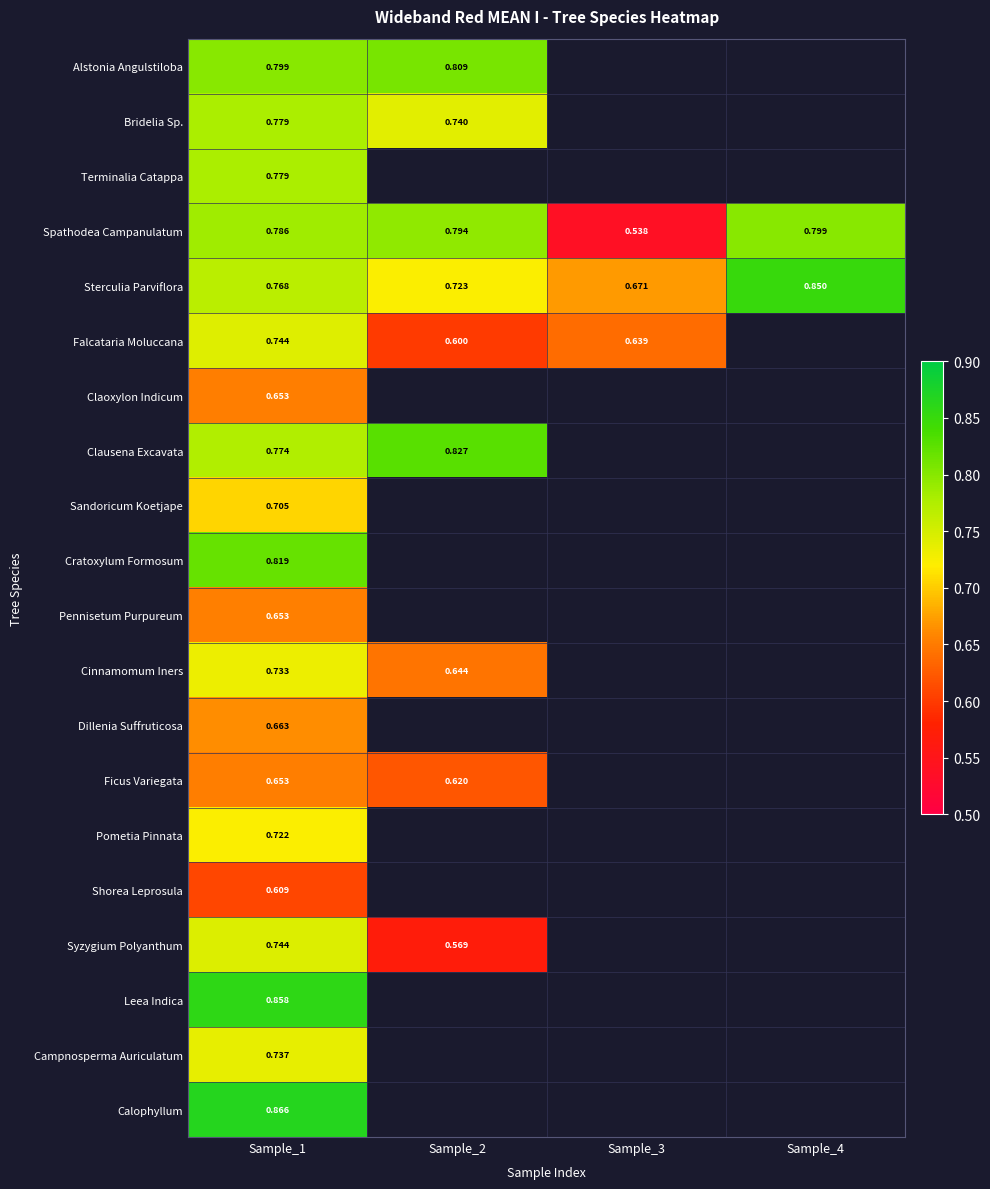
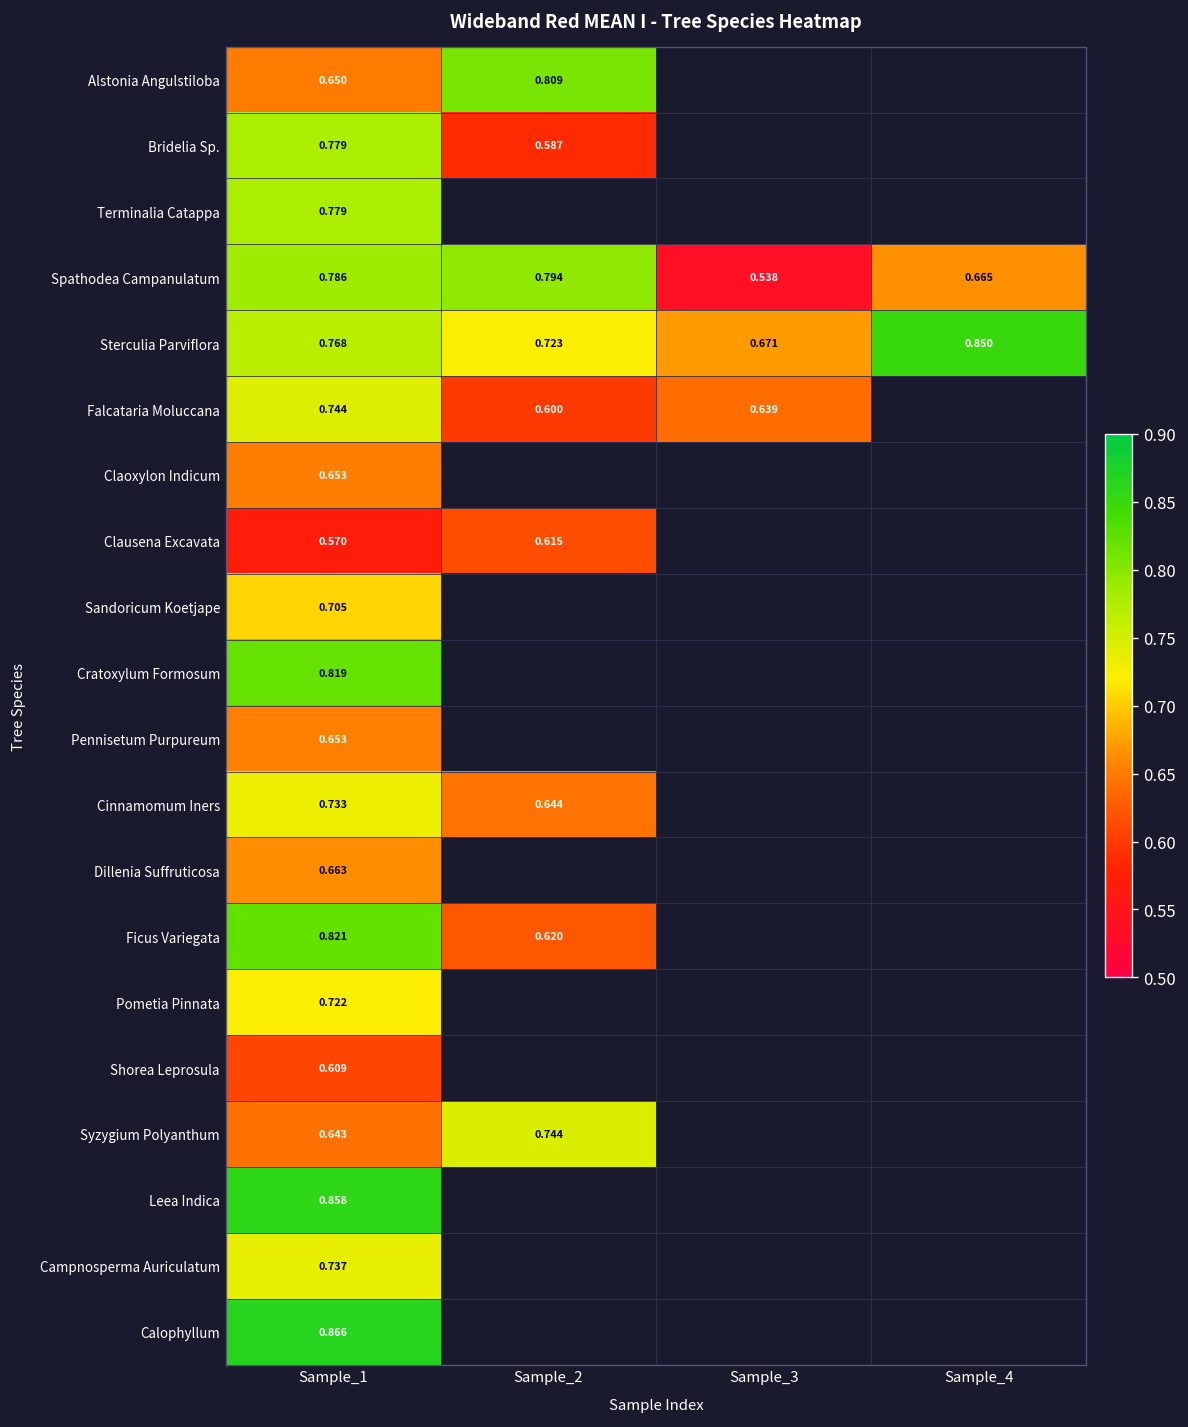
  {
    "Alstonia Angulstiloba": {
-     "Sample_1": 0.799,
+     "Sample_1": 0.650,
      "Sample_2": 0.809
    },
    "Bridelia Sp.": {
      "Sample_1": 0.779,
-     "Sample_2": 0.740
+     "Sample_2": 0.587
    },
    "Terminalia Catappa": {
      "Sample_1": 0.779
    },
    "Spathodea Campanulatum": {
      "Sample_1": 0.786,
      "Sample_2": 0.794,
      "Sample_3": 0.538,
-     "Sample_4": 0.799
+     "Sample_4": 0.665
    },
    "Sterculia Parviflora": {
      "Sample_1": 0.768,
      "Sample_2": 0.723,
      "Sample_3": 0.671,
      "Sample_4": 0.850
    },
    "Falcataria Moluccana": {
      "Sample_1": 0.744,
      "Sample_2": 0.600,
      "Sample_3": 0.639
    },
    "Claoxylon Indicum": {
      "Sample_1": 0.653
    },
    "Clausena Excavata": {
-     "Sample_1": 0.774,
-     "Sample_2": 0.827
+     "Sample_1": 0.570,
+     "Sample_2": 0.615
    },
    "Sandoricum Koetjape": {
      "Sample_1": 0.705
    },
    "Cratoxylum Formosum": {
      "Sample_1": 0.819
    },
    "Pennisetum Purpureum": {
      "Sample_1": 0.653
    },
    "Cinnamomum Iners": {
      "Sample_1": 0.733,
      "Sample_2": 0.644
    },
    "Dillenia Suffruticosa": {
      "Sample_1": 0.663
    },
    "Ficus Variegata": {
-     "Sample_1": 0.653,
+     "Sample_1": 0.821,
      "Sample_2": 0.620
    },
    "Pometia Pinnata": {
      "Sample_1": 0.722
    },
    "Shorea Leprosula": {
      "Sample_1": 0.609
    },
    "Syzygium Polyanthum": {
-     "Sample_1": 0.744,
-     "Sample_2": 0.569
+     "Sample_1": 0.643,
+     "Sample_2": 0.744
    },
    "Leea Indica": {
      "Sample_1": 0.858
    },
    "Campnosperma Auriculatum": {
      "Sample_1": 0.737
    },
    "Calophyllum": {
      "Sample_1": 0.866
    }
  }
